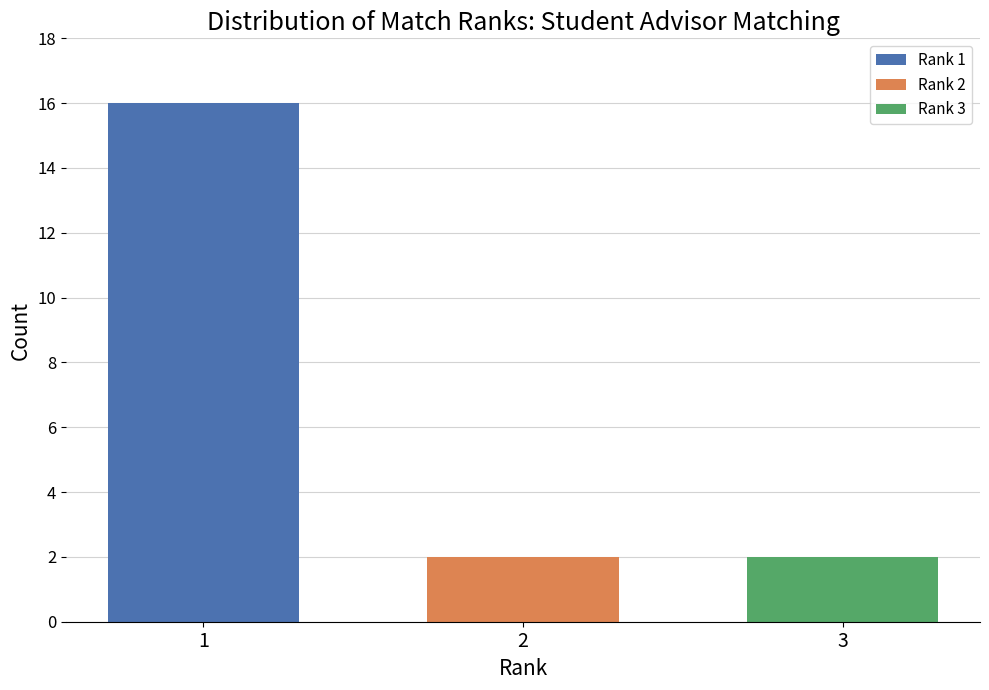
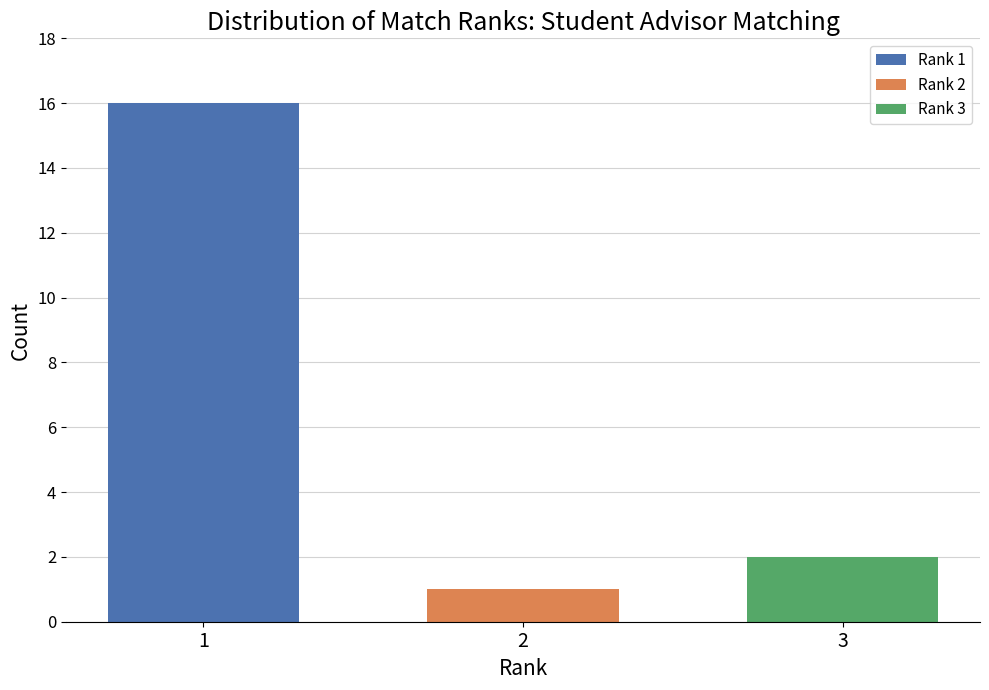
  {
    "1": 16,
-   "2": 2,
+   "2": 1,
    "3": 2
  }
